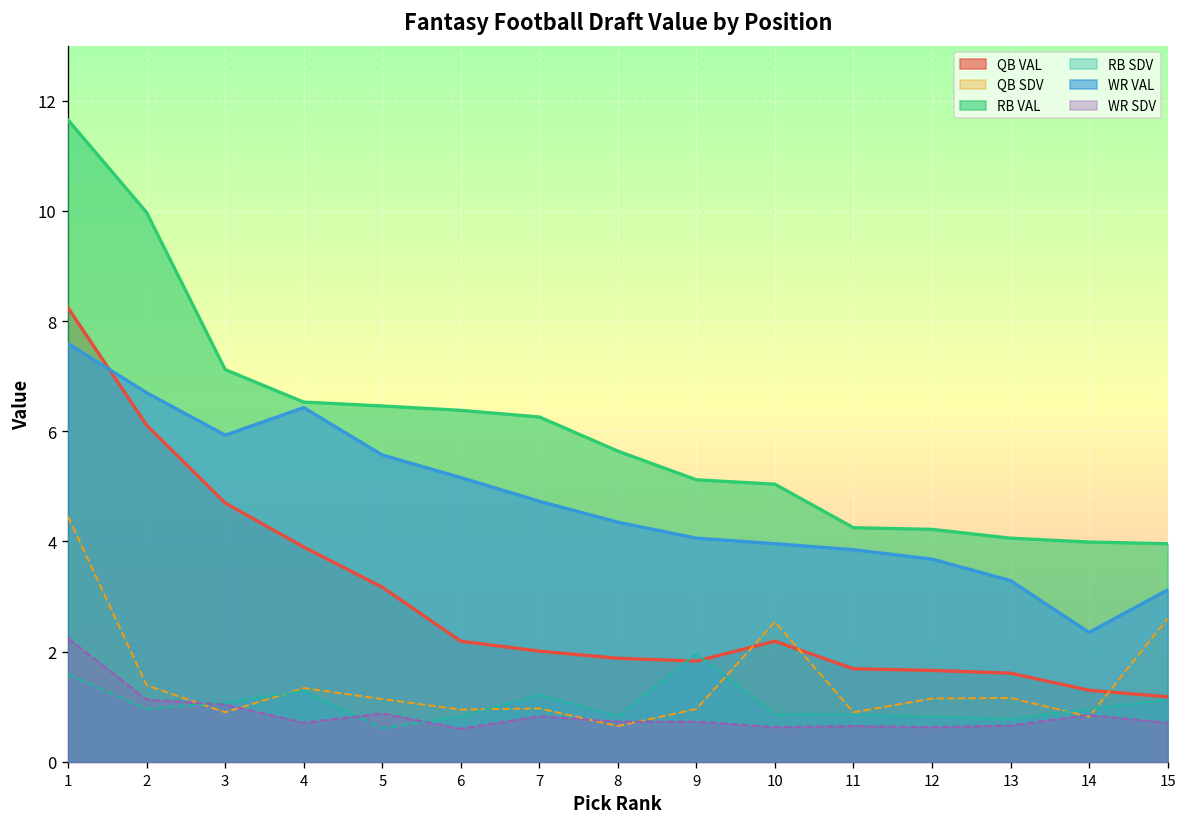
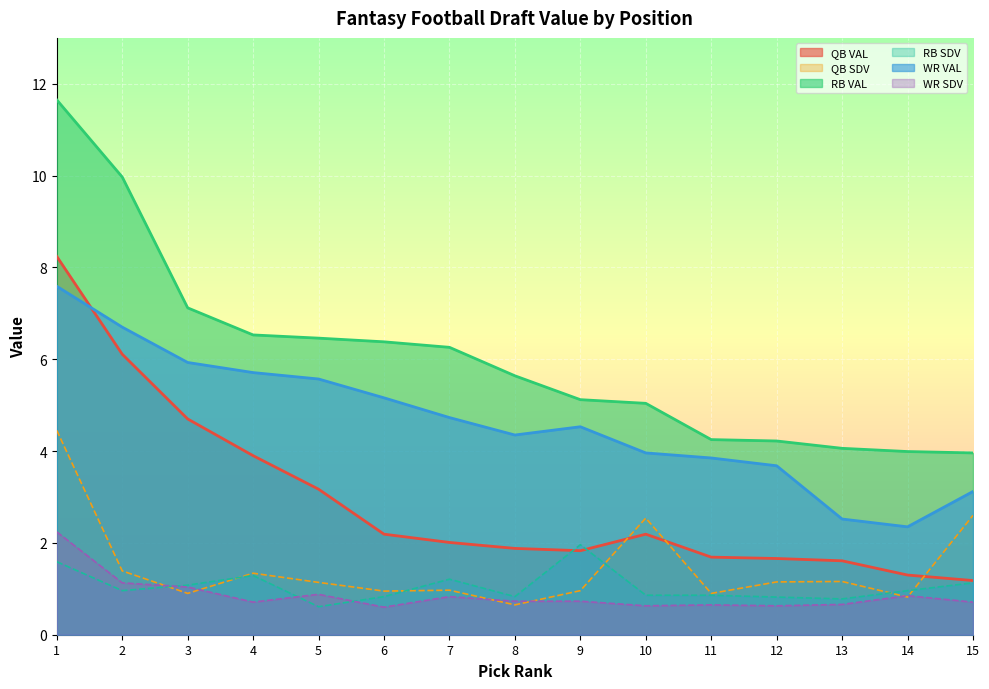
  {
    "QB VAL": {
      "1": 8.2,
      "2": 6.1,
      "3": 4.7,
      "4": 3.9,
      "5": 3.2,
      "6": 2.2,
      "7": 2.0,
      "8": 1.9,
      "9": 1.8,
      "10": 2.2,
      "11": 1.7,
      "12": 1.7,
      "13": 1.6,
      "14": 1.3
    },
    "QB SDV": {
      "1": 4.5,
      "2": 1.4,
      "3": 0.9,
      "5": 1.1,
      "6": 1.0,
      "7": 1.0,
      "8": 0.7,
      "9": 1.0,
      "10": 2.5,
      "12": 1.2,
      "13": 1.2,
      "15": 2.6
    },
    "WR VAL": {
      "1": 7.6,
      "2": 6.7,
      "3": 5.9,
-     "4": 6.4,
+     "4": 5.7,
      "5": 5.6,
      "6": 5.2,
      "7": 4.7,
      "8": 4.4,
-     "9": 4.1,
+     "9": 4.5,
      "10": 4.0,
      "11": 3.9,
      "12": 3.7,
-     "13": 3.3,
+     "13": 2.5,
      "14": 2.4,
      "15": 3.1
    },
    "WR SDV": {
      "1": 2.2,
      "2": 1.1,
      "4": 0.7,
      "5": 0.9,
      "6": 0.6,
      "7": 0.8,
      "8": 0.7,
      "9": 0.7,
      "10": 0.6,
      "11": 0.7,
      "12": 0.6,
      "13": 0.7,
      "15": 0.7
    }
  }
